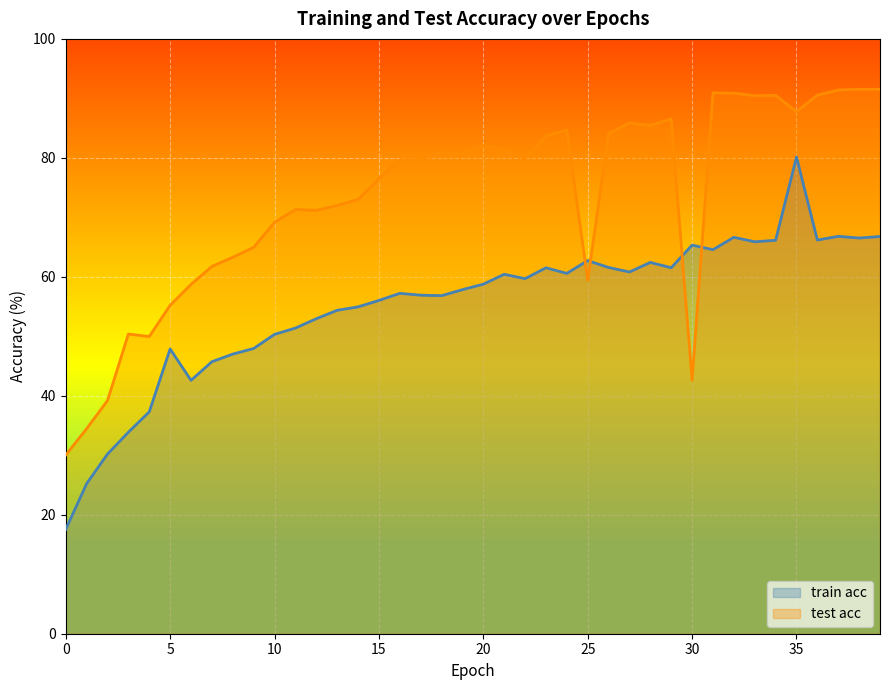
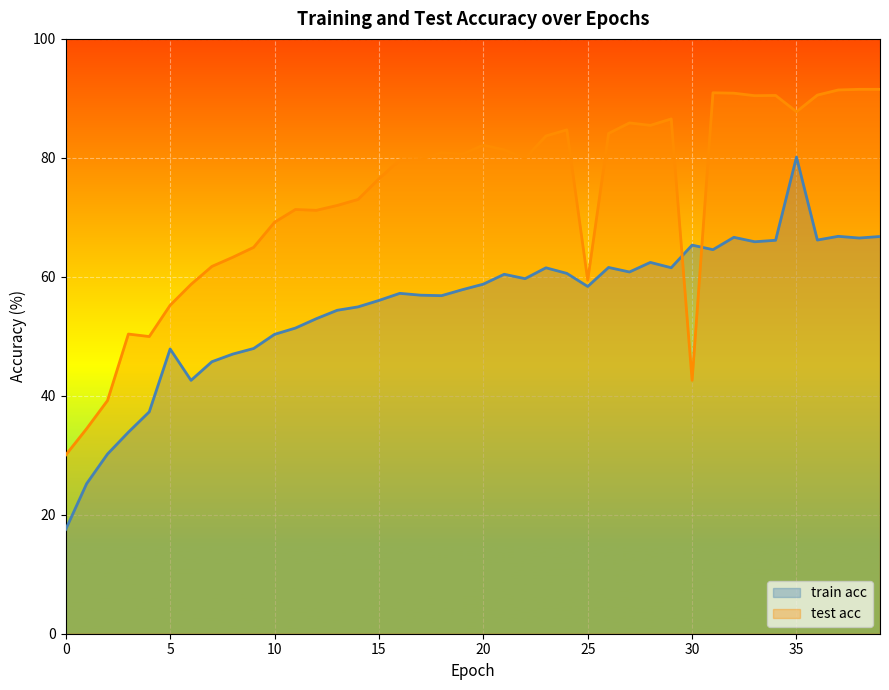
  {
    "train acc": {
      "0": 18,
      "5": 48,
      "10": 50,
      "15": 56,
      "20": 59,
-     "25": 63,
+     "25": 58,
      "30": 65,
      "35": 80
    },
    "test acc": {
      "0": 30,
      "5": 55,
      "10": 69,
      "15": 76,
      "20": 82,
      "25": 59,
      "30": 43,
      "35": 88
    }
  }
